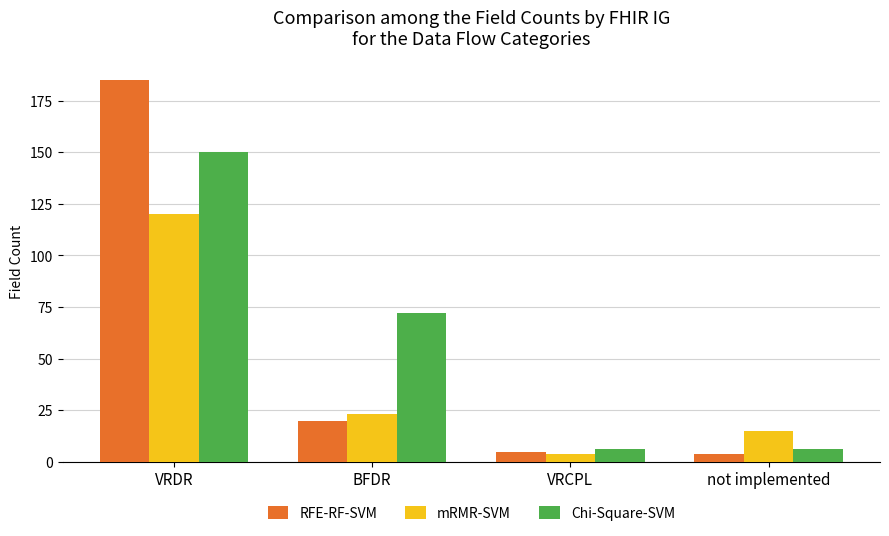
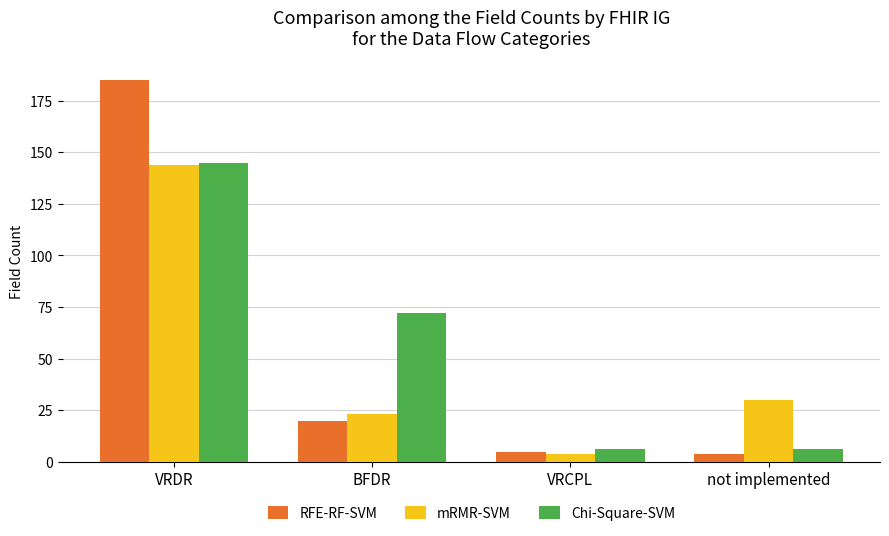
  {
    "RFE-RF-SVM": {
      "VRDR": 185,
      "BFDR": 20,
      "VRCPL": 5,
      "not implemented": 4
    },
    "mRMR-SVM": {
-     "VRDR": 120,
+     "VRDR": 144,
      "BFDR": 23,
      "VRCPL": 4,
-     "not implemented": 15
+     "not implemented": 30
    },
    "Chi-Square-SVM": {
-     "VRDR": 150,
+     "VRDR": 145,
      "BFDR": 72,
      "VRCPL": 6,
      "not implemented": 6
    }
  }
